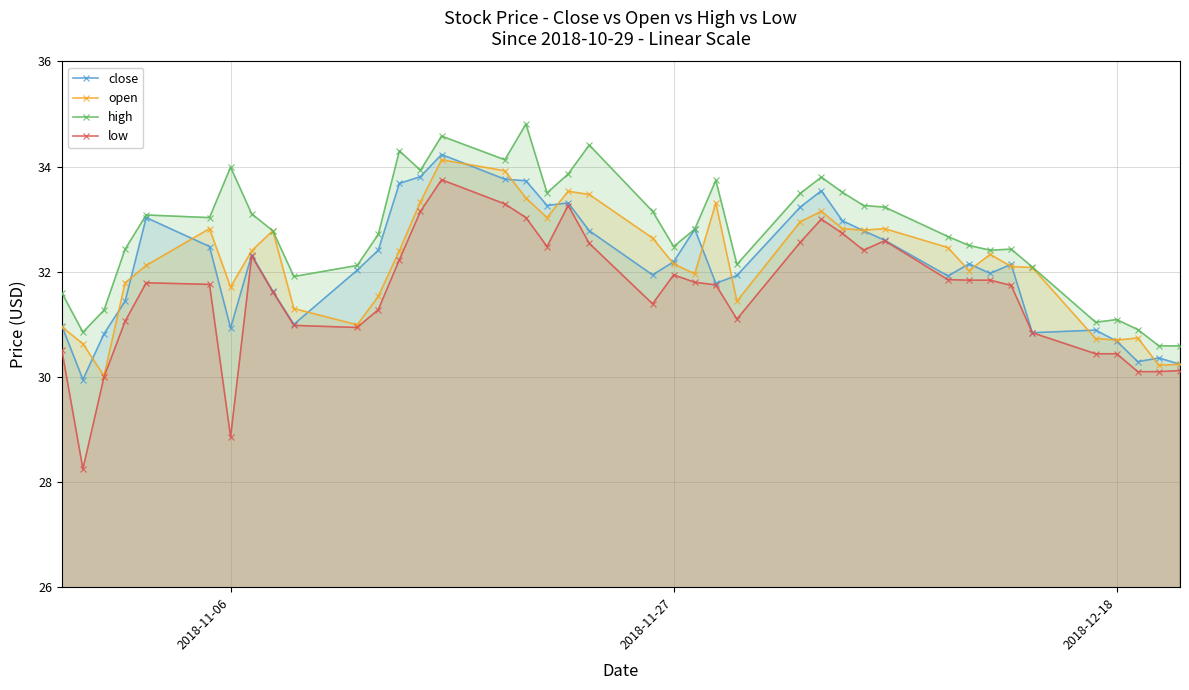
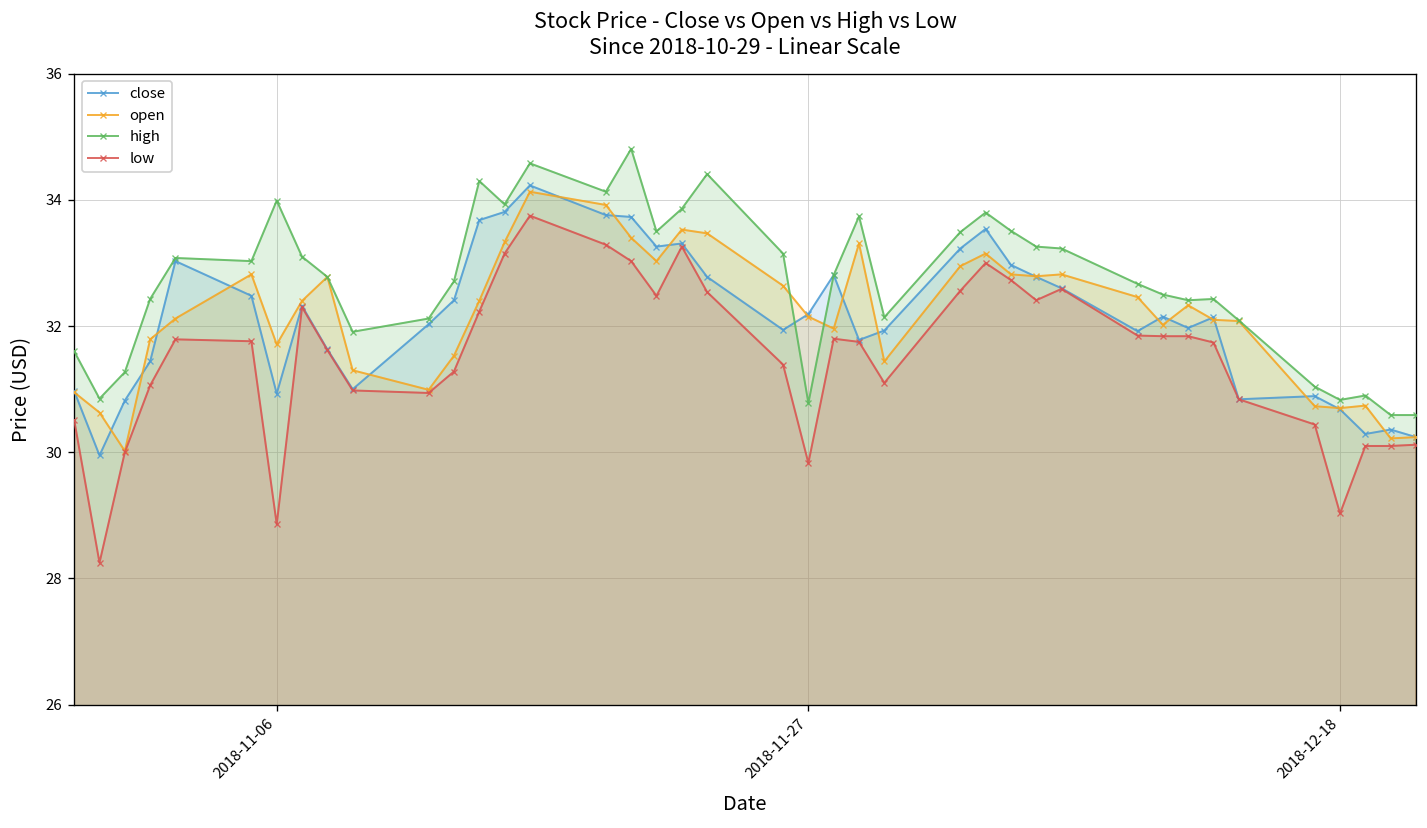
  {
    "close": {
      "2018-11-06": 30.9
    },
    "open": {
      "2018-11-06": 31.7
    },
    "high": {
      "2018-11-06": 34.0,
-     "2018-11-27": 32.5,
-     "2018-12-18": 31.1
+     "2018-11-27": 30.8,
+     "2018-12-18": 30.8
    },
    "low": {
      "2018-11-06": 28.9,
-     "2018-11-27": 31.9,
-     "2018-12-18": 30.4
+     "2018-11-27": 29.8,
+     "2018-12-18": 29.0
    }
  }
